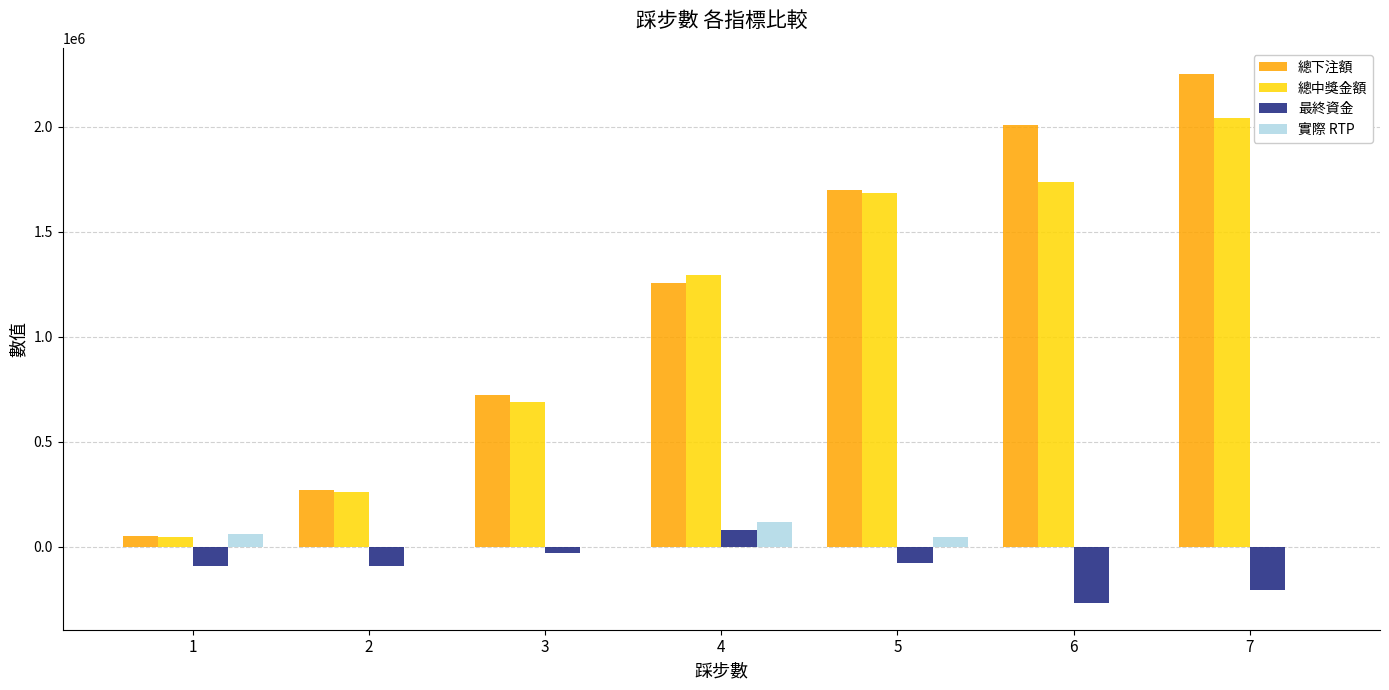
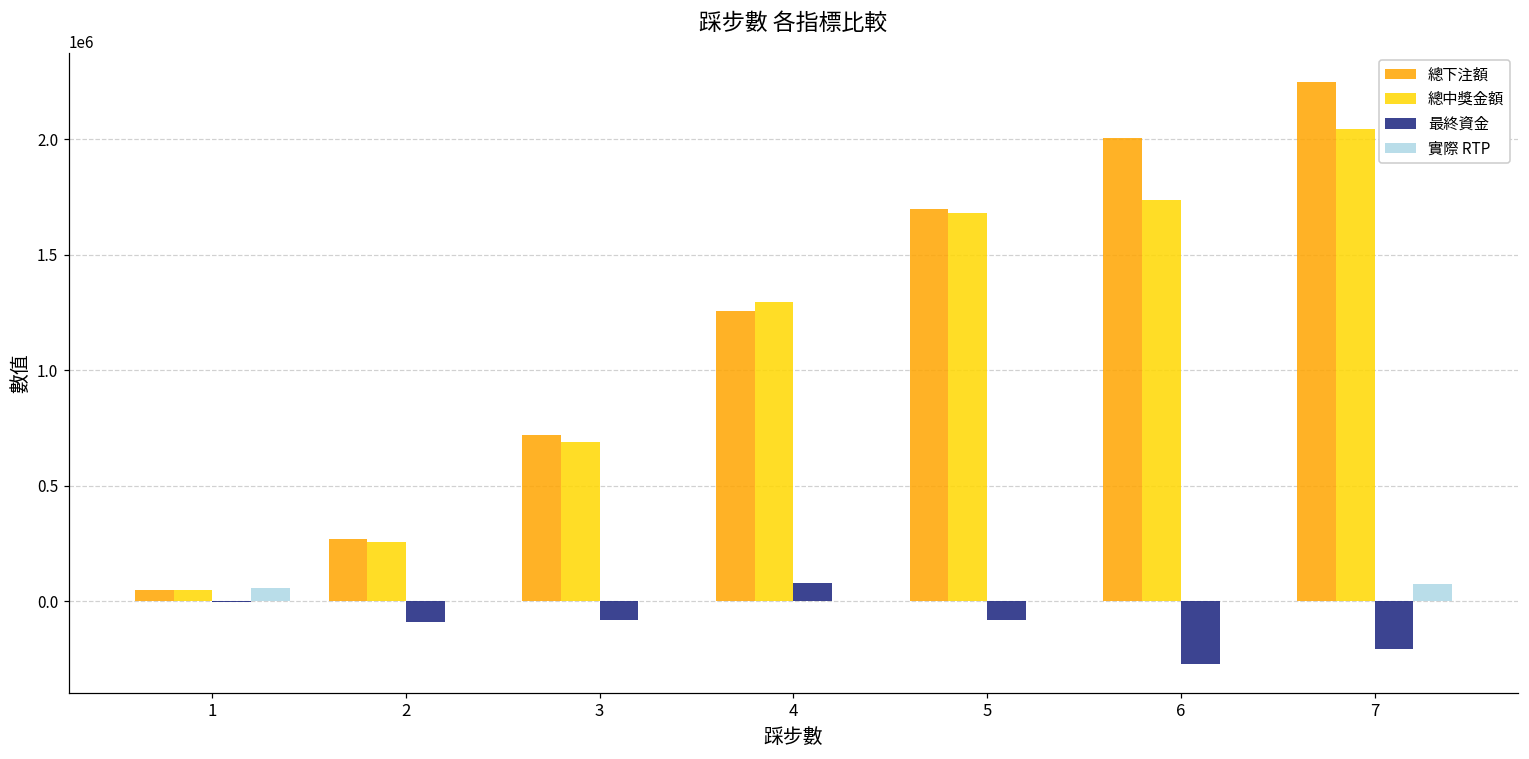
  {
    "最終資金": {
-     "1": -90000,
+     "1": 0,
      "2": -90000,
-     "3": -30000,
+     "3": -80000,
      "4": 80000,
      "5": -80000,
      "6": -270000,
      "7": -210000
    },
    "實際 RTP": {
      "1": 60000,
-     "4": 120000,
-     "5": 40000,
-     "7": 0
+     "4": 0,
+     "5": 0,
+     "7": 70000
    }
  }
